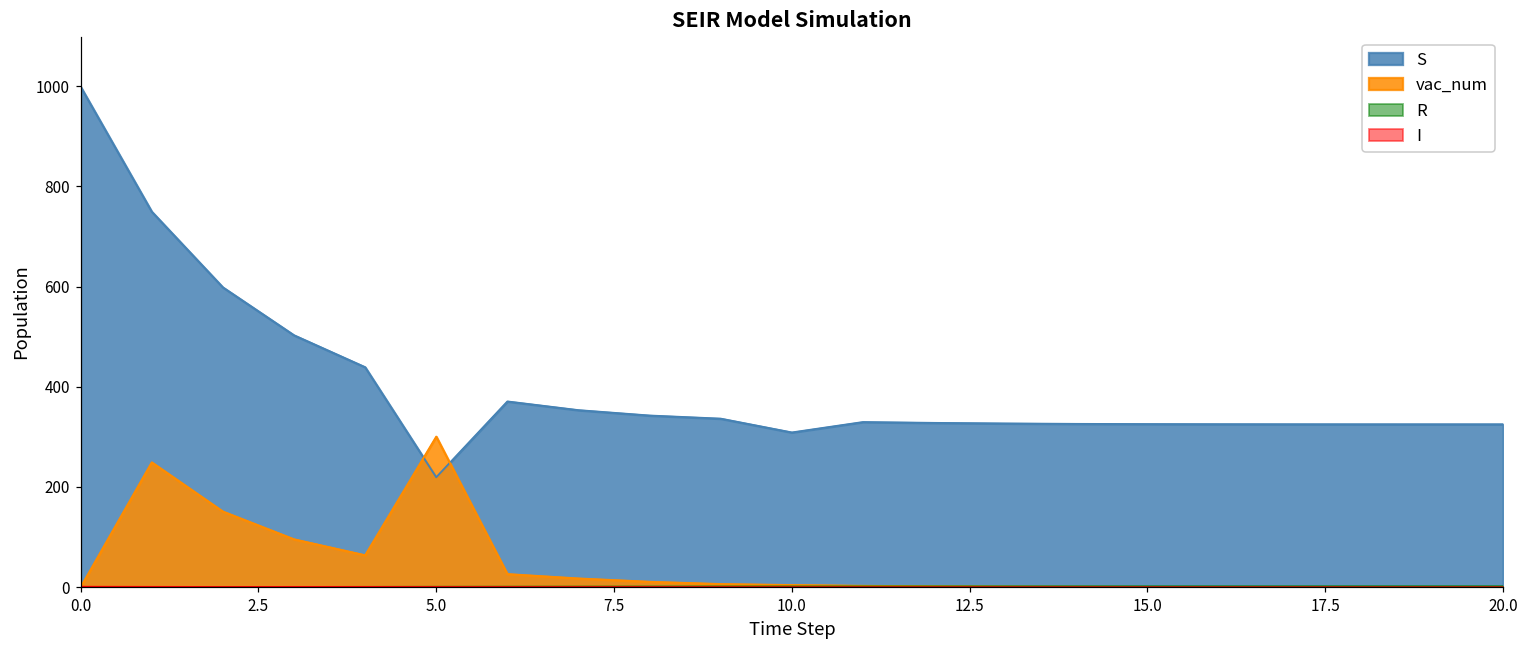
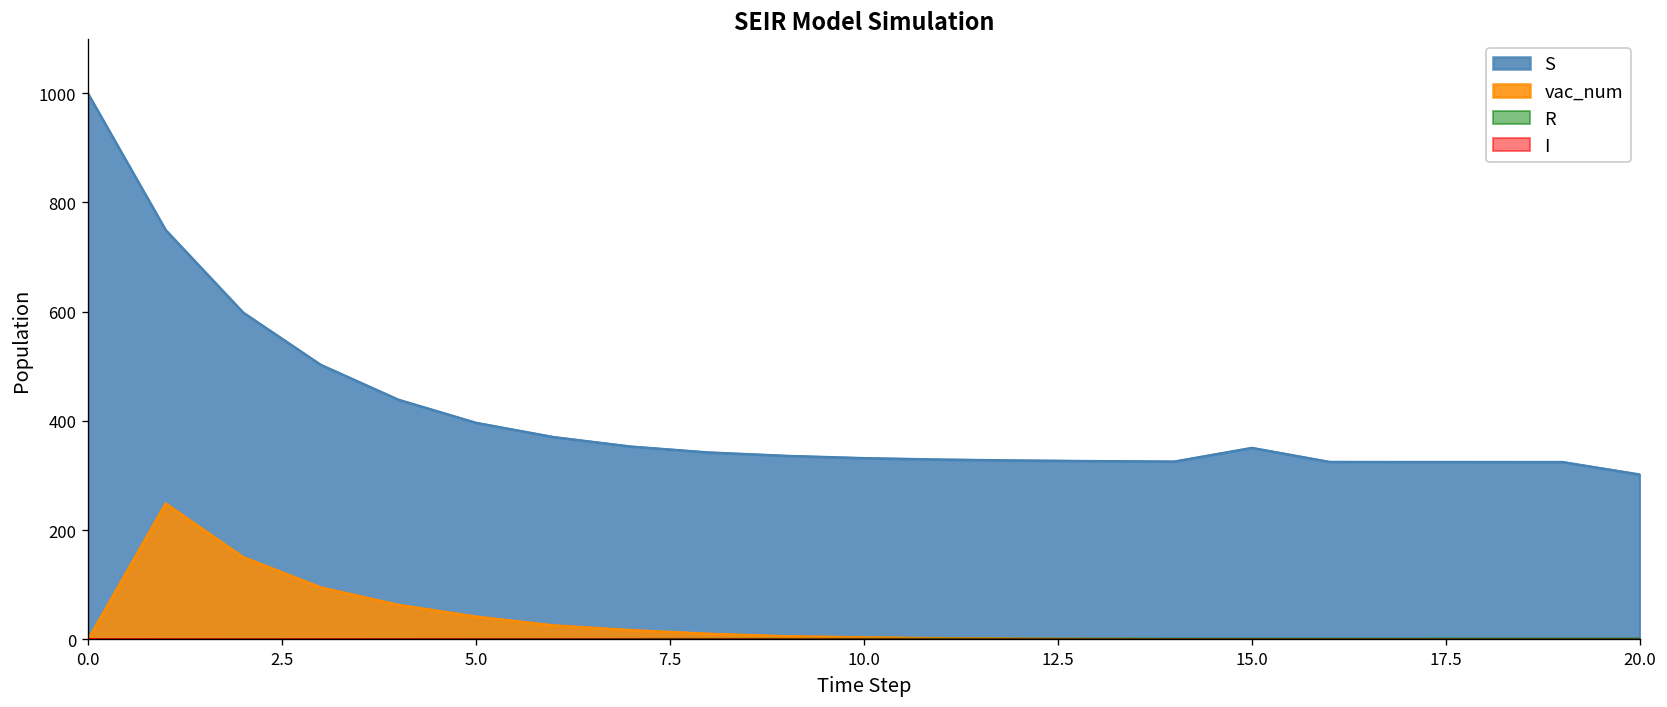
  {
    "S": {
      "0.0": 1000,
-     "5.0": 220,
-     "10.0": 310,
-     "15.0": 330,
-     "20.0": 330
+     "5.0": 400,
+     "10.0": 330,
+     "15.0": 350,
+     "20.0": 300
    },
    "vac_num": {
-     "5.0": 300
+     "5.0": 40
    }
  }
